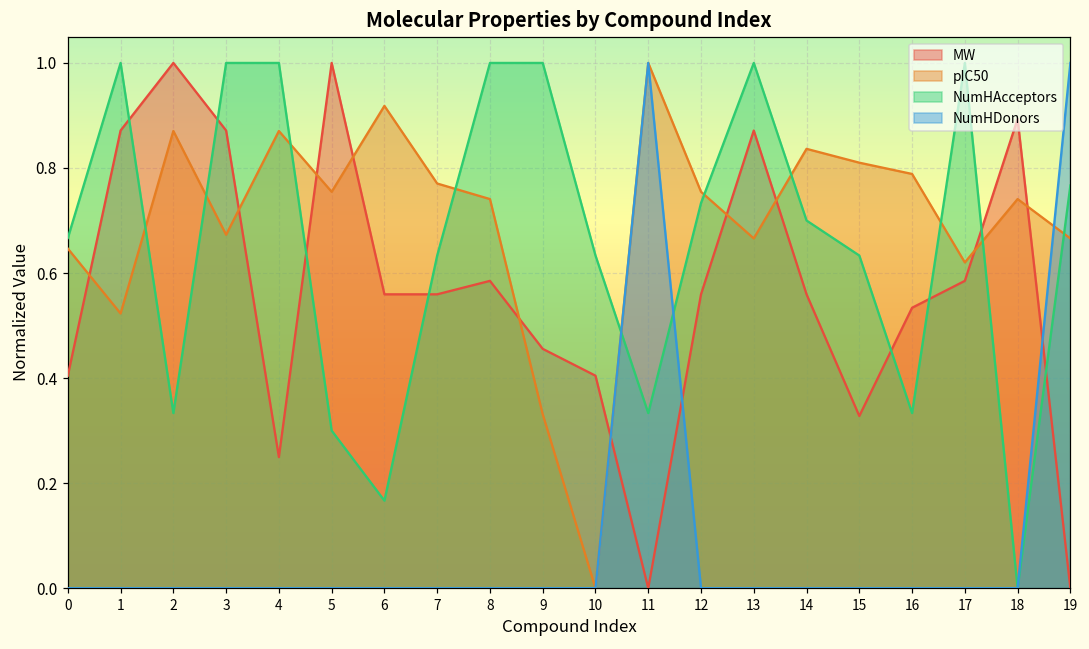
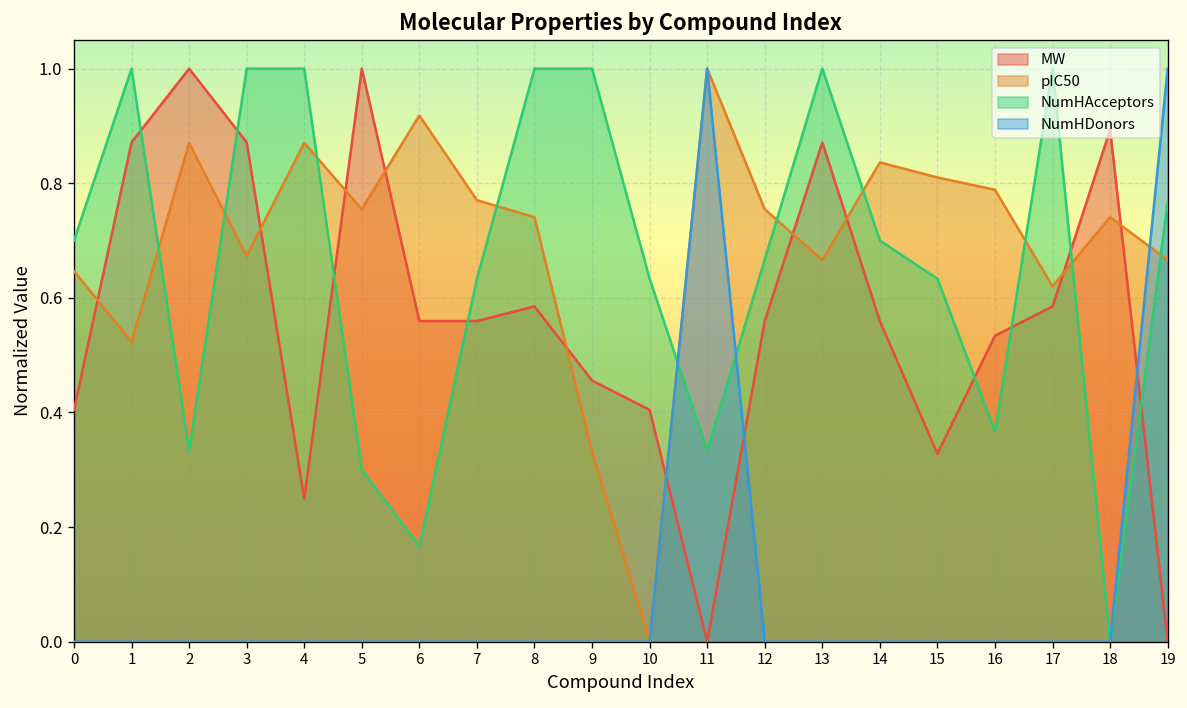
  {
    "NumHAcceptors": {
-     "0": 0.67,
+     "0": 0.70,
      "1": 1.00,
      "2": 0.33,
      "3": 1.00,
      "4": 1.00,
      "5": 0.30,
      "6": 0.17,
      "7": 0.63,
      "8": 1.00,
      "9": 1.00,
      "10": 0.63,
      "11": 0.33,
-     "12": 0.73,
+     "12": 0.67,
      "13": 1.00,
      "14": 0.70,
      "15": 0.63,
-     "16": 0.33,
+     "16": 0.37,
      "19": 0.77
    },
    "NumHDonors": {
      "0": 0.00,
      "1": 0.00,
      "2": 0.00,
      "3": 0.00,
      "4": 0.00,
      "5": 0.00,
      "6": 0.00,
      "7": 0.00,
      "8": 0.00,
      "9": 0.00,
      "12": 0.00,
      "13": 0.00,
      "14": 0.00,
      "15": 0.00,
      "16": 0.00,
      "17": 0.00,
      "19": 1.00
    }
  }
